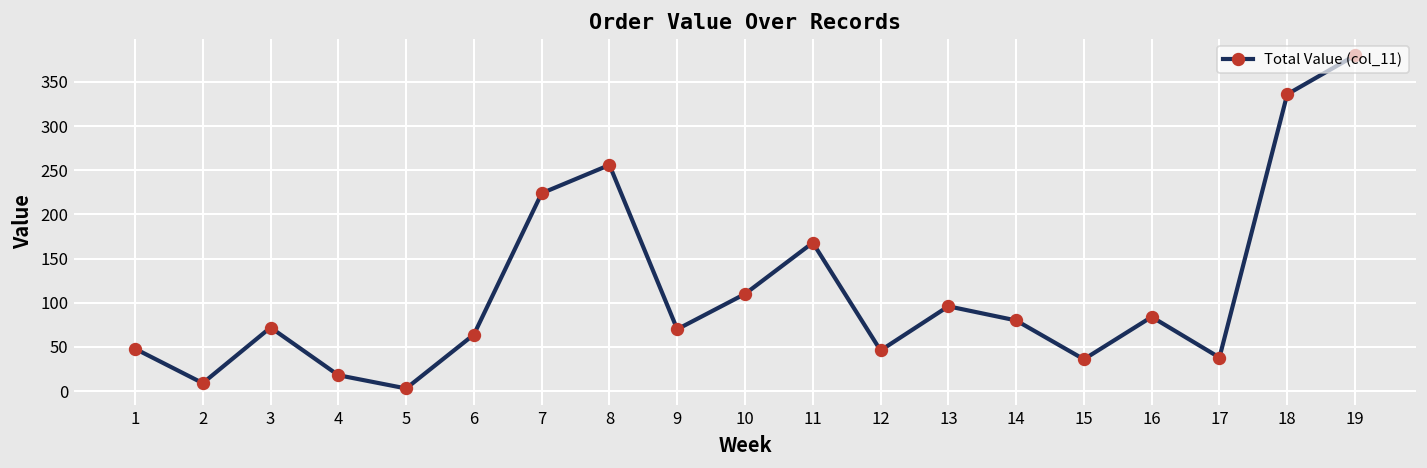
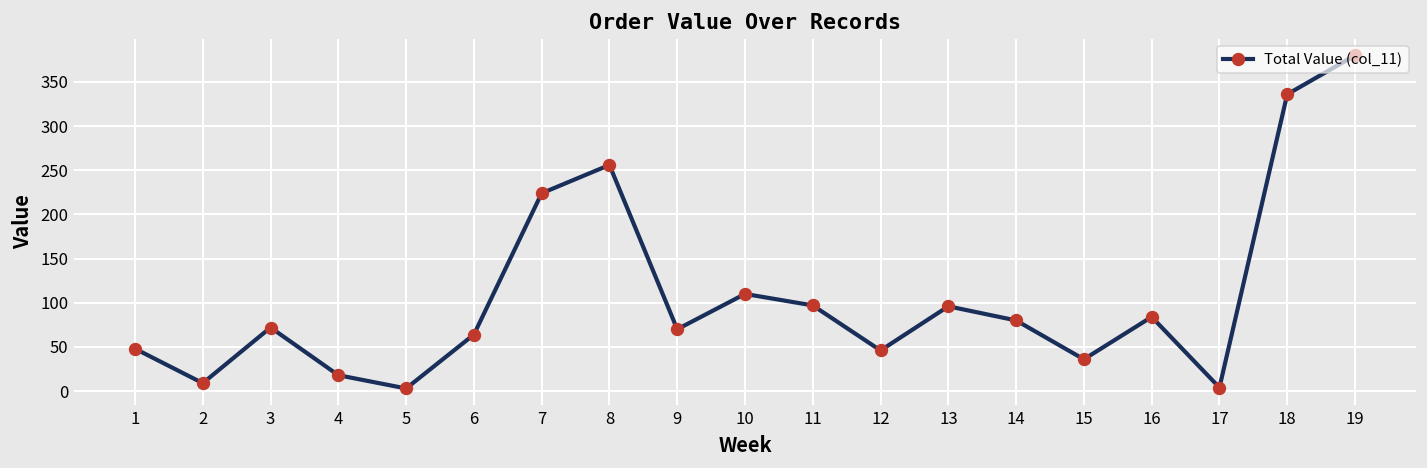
  {
    "1": 50,
    "2": 10,
    "3": 70,
    "4": 20,
    "5": 0,
    "6": 60,
    "7": 220,
    "8": 260,
    "9": 70,
    "10": 110,
-   "11": 170,
+   "11": 100,
    "12": 50,
    "13": 100,
    "14": 80,
    "15": 40,
    "16": 80,
-   "17": 40,
+   "17": 0,
    "18": 340
  }
